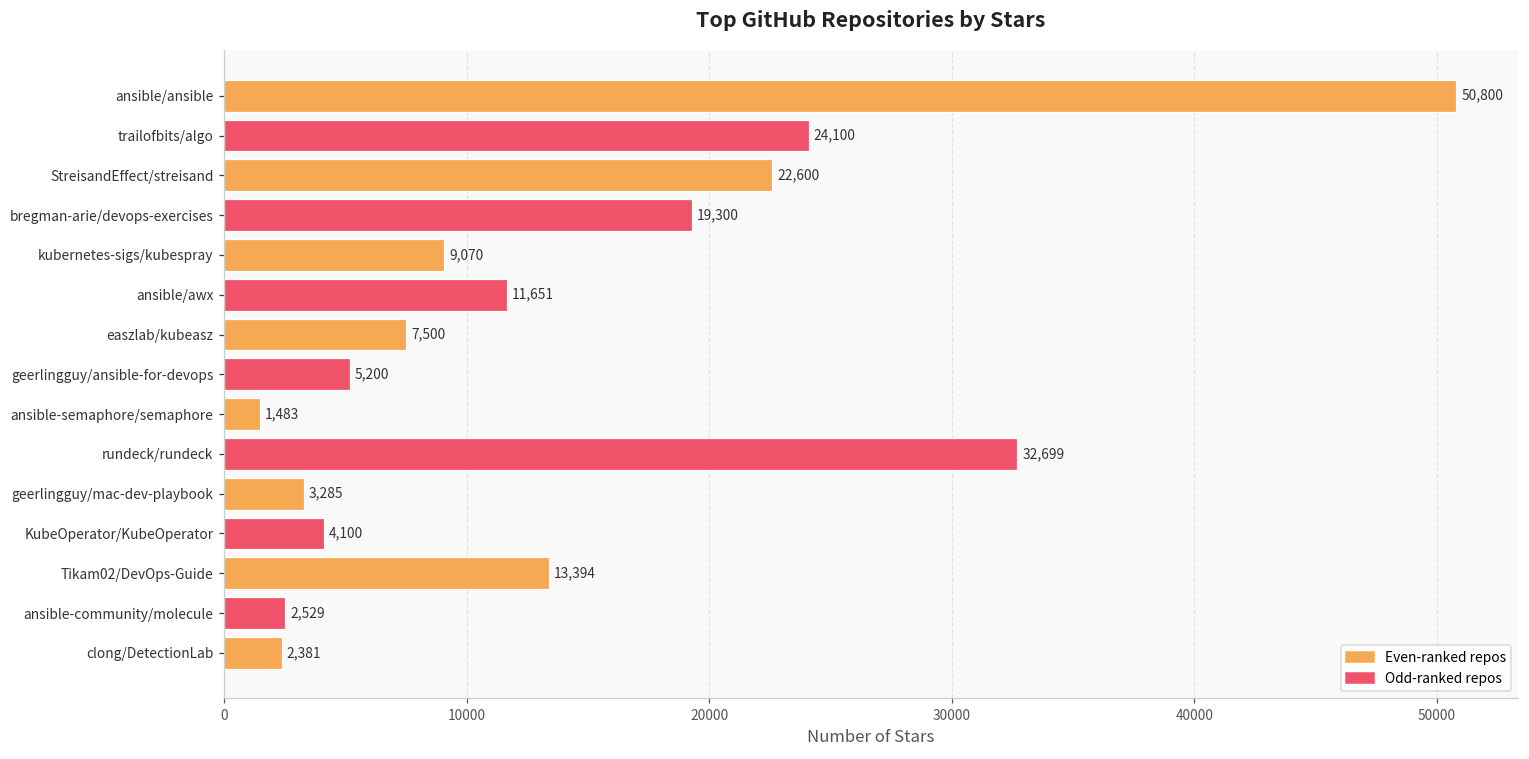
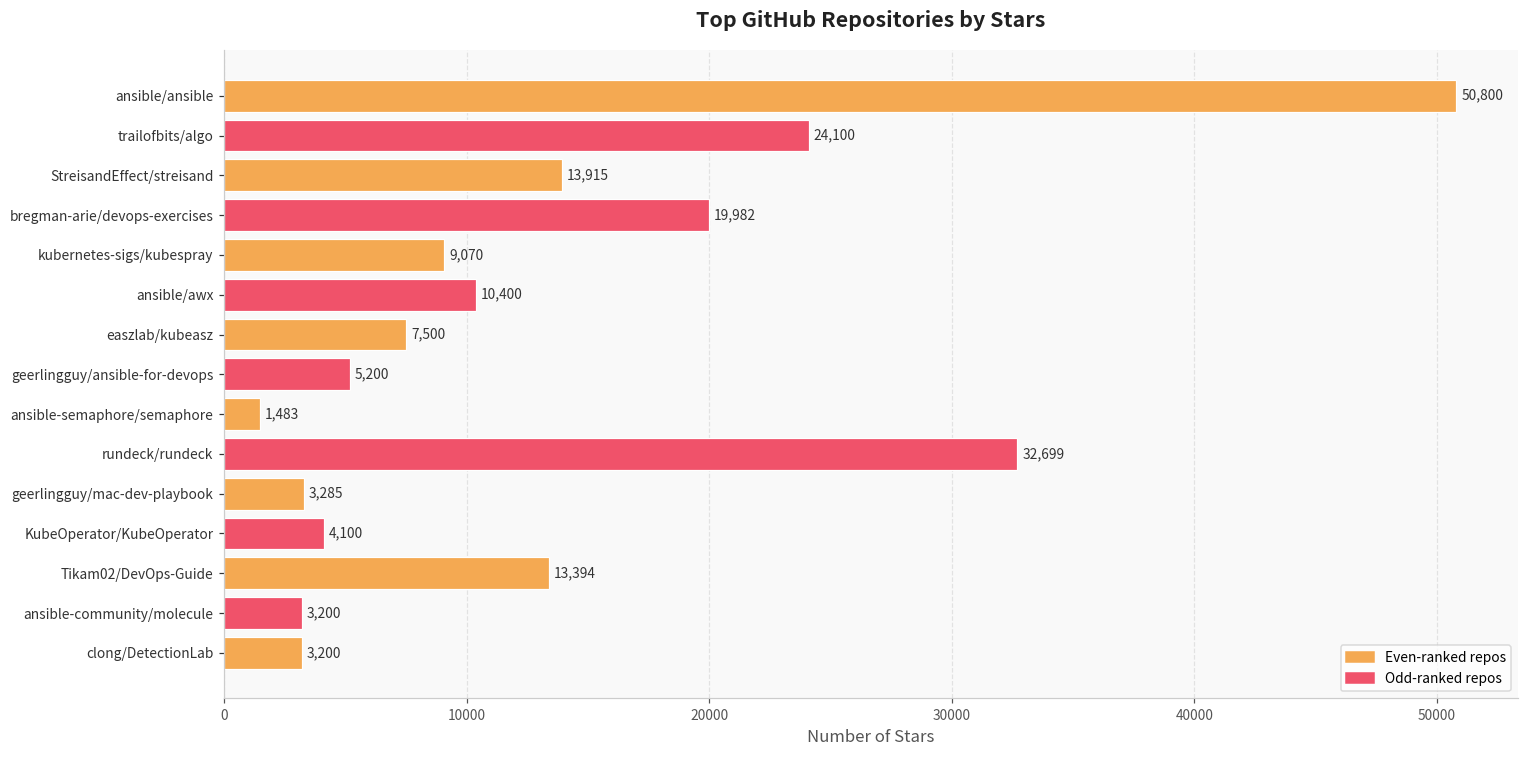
  {
    "ansible/ansible": "50,800",
    "trailofbits/algo": "24,100",
-   "StreisandEffect/streisand": "22,600",
-   "bregman-arie/devops-exercises": "19,300",
+   "StreisandEffect/streisand": "13,915",
+   "bregman-arie/devops-exercises": "19,982",
    "kubernetes-sigs/kubespray": "9,070",
-   "ansible/awx": "11,651",
+   "ansible/awx": "10,400",
    "easzlab/kubeasz": "7,500",
    "geerlingguy/ansible-for-devops": "5,200",
    "rundeck/rundeck": "32,699",
    "geerlingguy/mac-dev-playbook": "3,285",
    "KubeOperator/KubeOperator": "4,100",
    "Tikam02/DevOps-Guide": "13,394",
-   "ansible-community/molecule": "2,529",
-   "clong/DetectionLab": "2,381"
+   "ansible-community/molecule": "3,200",
+   "clong/DetectionLab": "3,200"
  }
